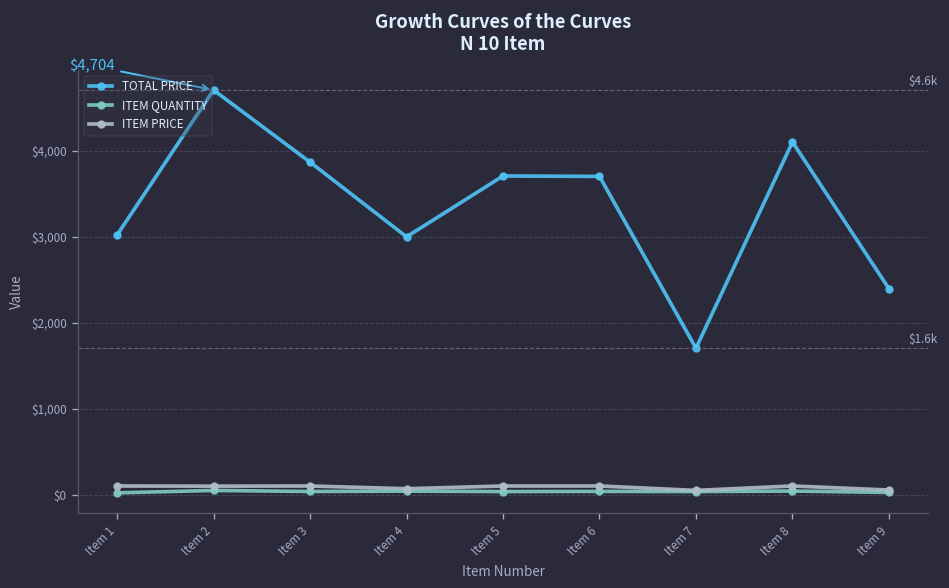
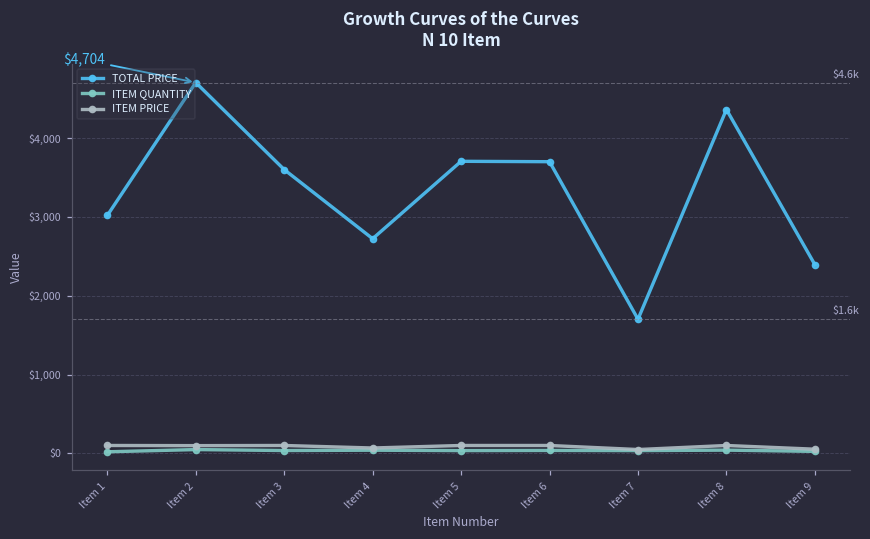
  {
    "TOTAL PRICE": {
      "Item 1": "$3,000",
-     "Item 3": "$3,900",
-     "Item 4": "$3,000",
+     "Item 3": "$3,600",
+     "Item 4": "$2,700",
      "Item 5": "$3,700",
      "Item 6": "$3,700",
      "Item 7": "$1,700",
-     "Item 8": "$4,100",
+     "Item 8": "$4,400",
      "Item 9": "$2,400"
    }
  }
